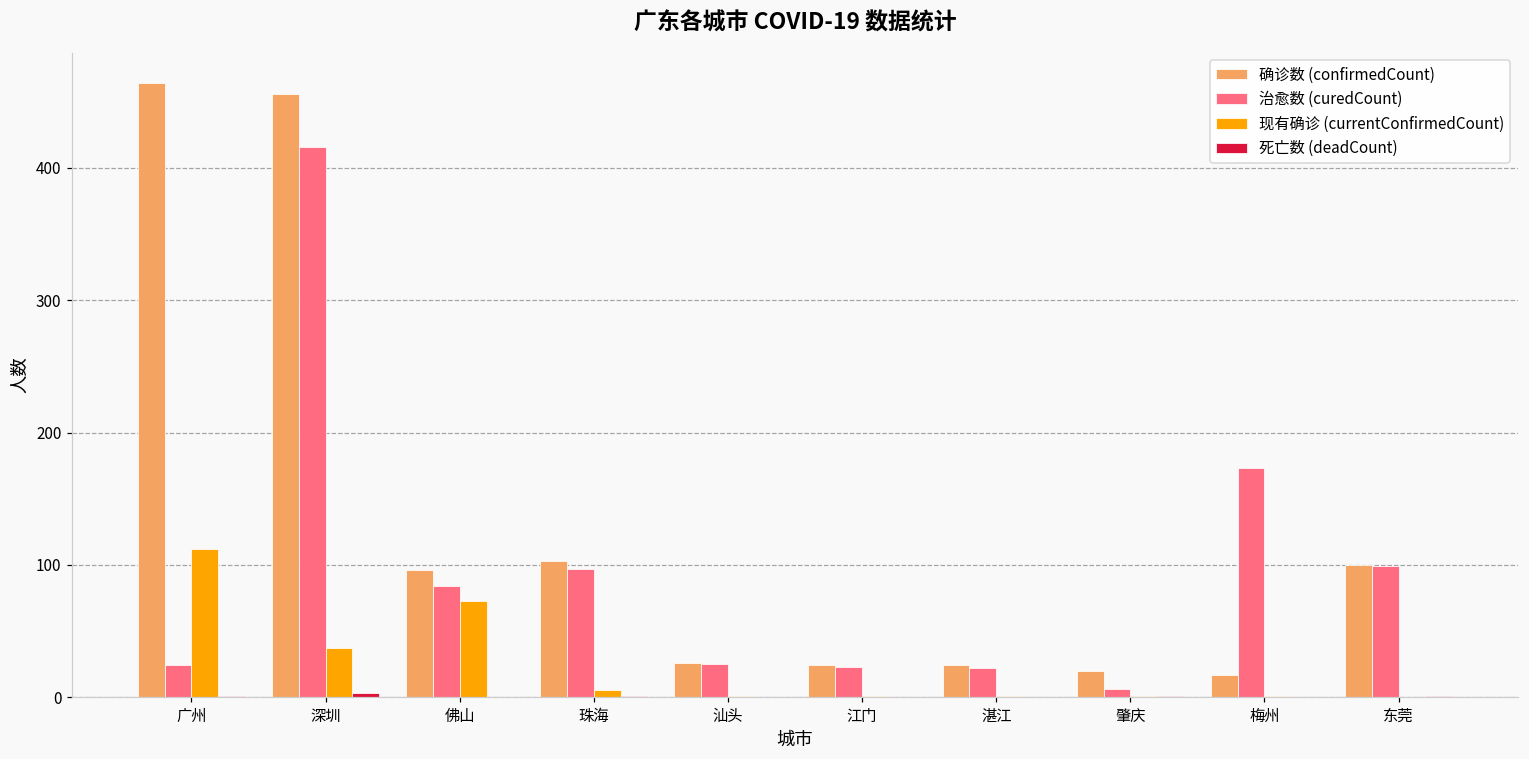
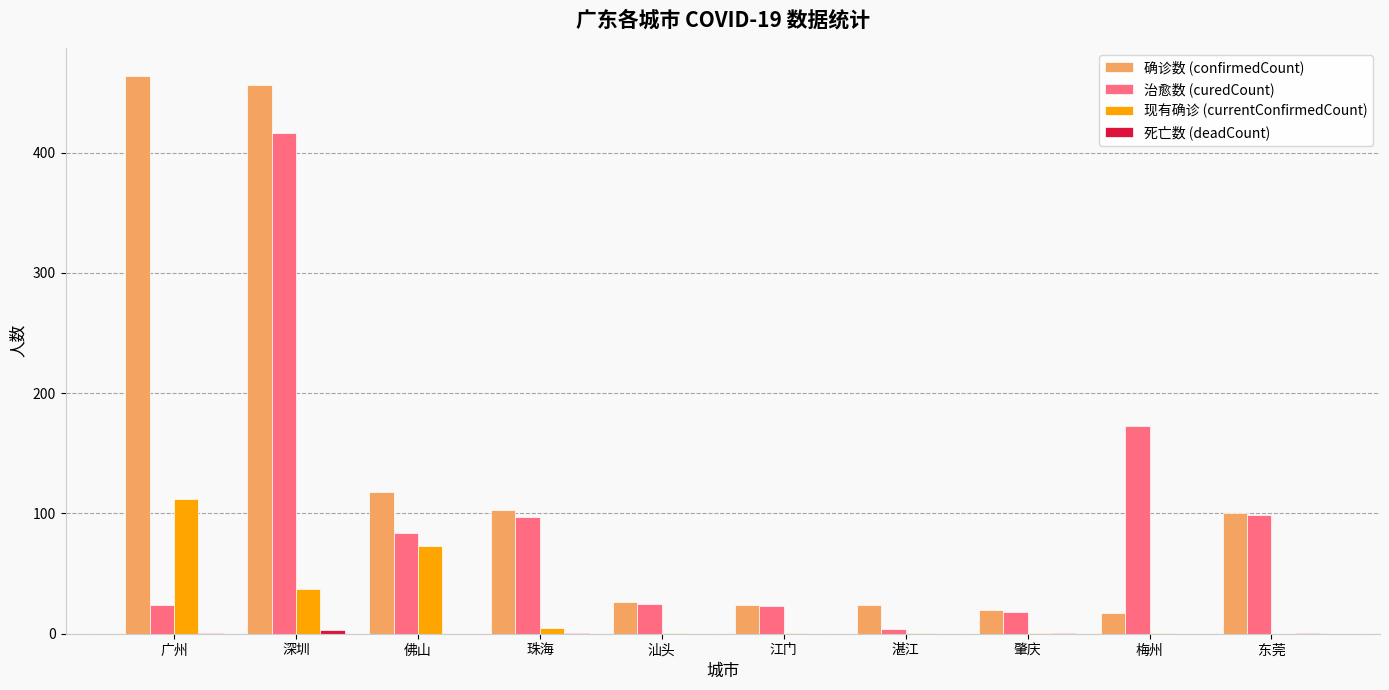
  {
    "确诊数 (confirmedCount)": {
      "广州": 464,
      "深圳": 456,
-     "佛山": 96,
+     "佛山": 118,
      "珠海": 103,
      "汕头": 26,
      "江门": 24,
      "湛江": 24,
      "肇庆": 20,
      "梅州": 17,
      "东莞": 100
    },
    "治愈数 (curedCount)": {
      "广州": 24,
      "深圳": 416,
      "佛山": 84,
      "珠海": 97,
      "汕头": 25,
      "江门": 23,
-     "湛江": 22,
-     "肇庆": 6,
+     "湛江": 4,
+     "肇庆": 18,
      "梅州": 173,
      "东莞": 99
    },
    "现有确诊 (currentConfirmedCount)": {
      "广州": 112,
      "深圳": 37,
      "佛山": 73,
      "珠海": 5,
      "东莞": 0
    },
    "死亡数 (deadCount)": {
      "深圳": 3,
      "佛山": 0,
      "汕头": 0,
      "江门": 0,
      "湛江": 0,
      "梅州": 0
    }
  }
